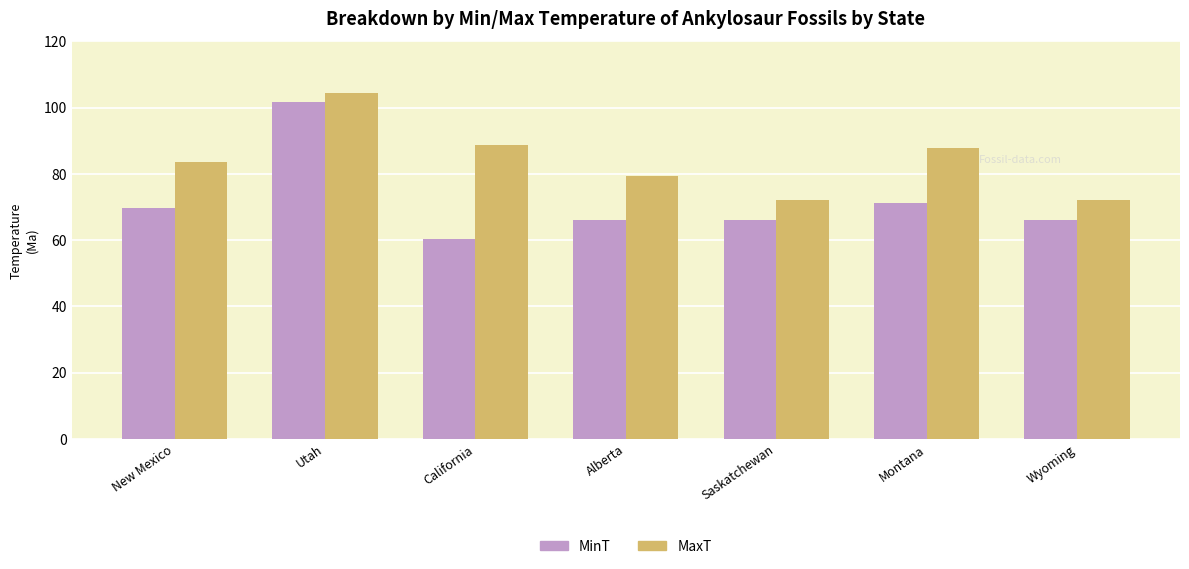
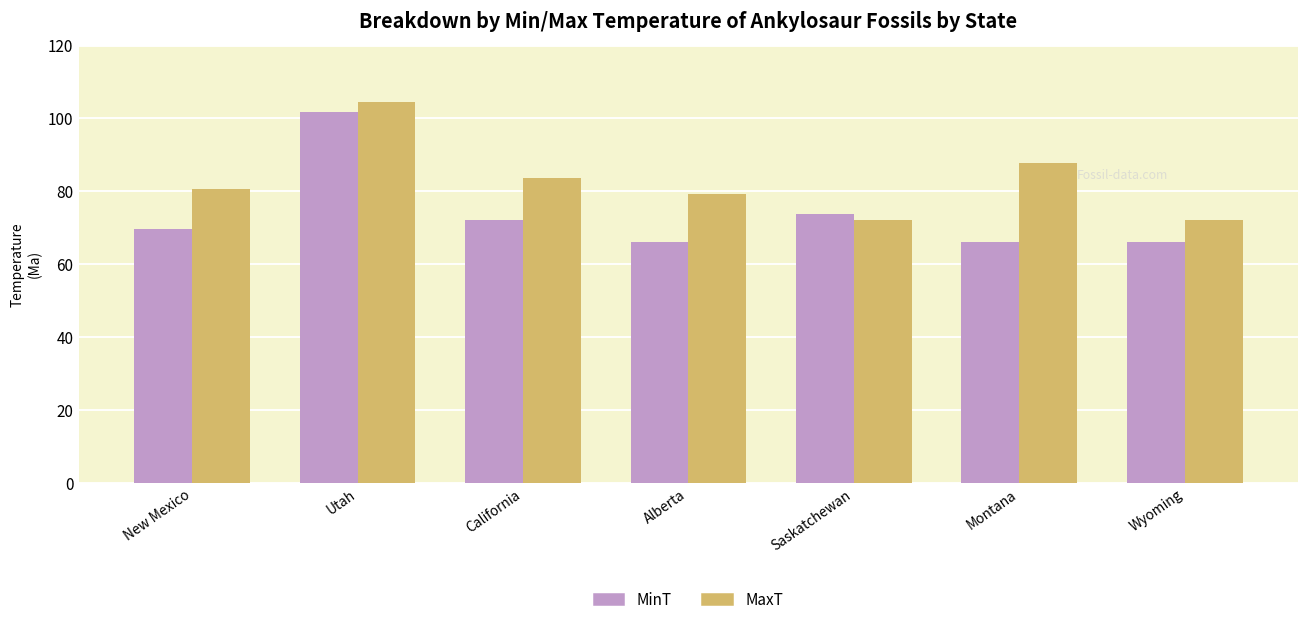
  {
    "MinT": {
      "New Mexico": 70,
      "Utah": 102,
-     "California": 60,
+     "California": 72,
      "Alberta": 66,
-     "Saskatchewan": 66,
-     "Montana": 71,
+     "Saskatchewan": 74,
+     "Montana": 66,
      "Wyoming": 66
    },
    "MaxT": {
-     "New Mexico": 84,
+     "New Mexico": 81,
      "Utah": 105,
-     "California": 89,
+     "California": 84,
      "Alberta": 79,
      "Saskatchewan": 72,
      "Montana": 88,
      "Wyoming": 72
    }
  }
